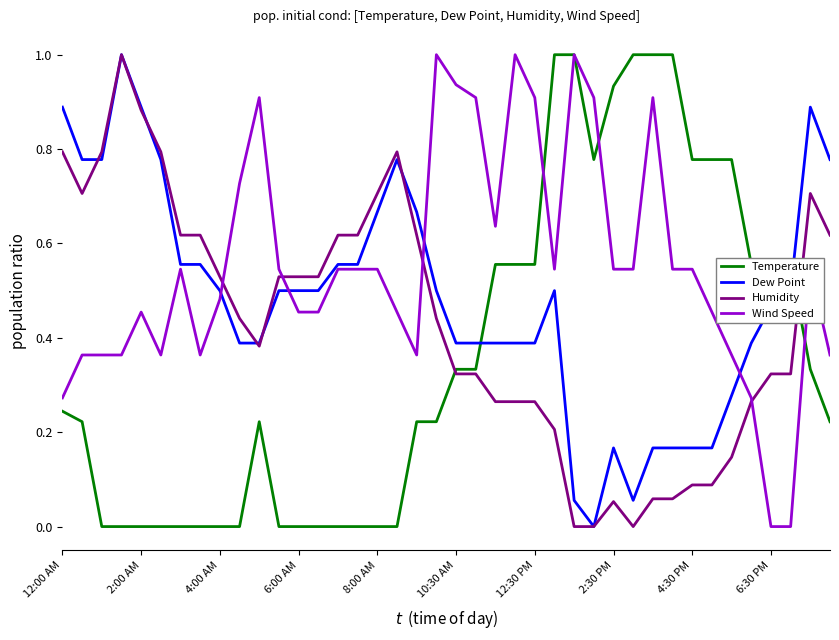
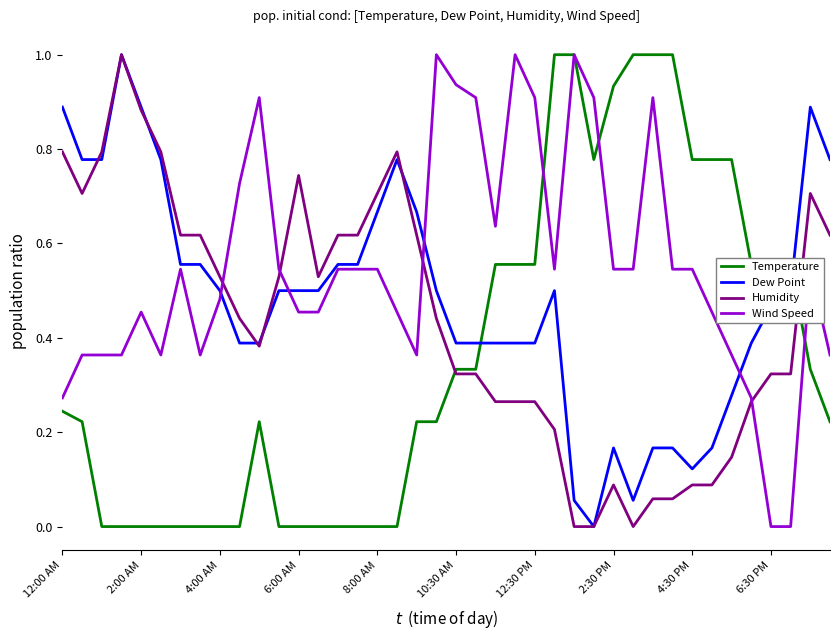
  {
    "Temperature": {
      "12:00 AM": 0.24,
      "2:00 AM": 0.00,
      "4:00 AM": 0.00,
      "6:00 AM": 0.00,
      "8:00 AM": 0.00,
      "10:30 AM": 0.33,
      "12:30 PM": 0.56,
      "2:30 PM": 0.93,
      "4:30 PM": 0.78
    },
    "Dew Point": {
      "12:00 AM": 0.89,
      "2:00 AM": 0.89,
      "4:00 AM": 0.50,
      "6:00 AM": 0.50,
      "8:00 AM": 0.67,
      "10:30 AM": 0.39,
      "12:30 PM": 0.39,
      "2:30 PM": 0.17,
-     "4:30 PM": 0.17
+     "4:30 PM": 0.12
    },
    "Humidity": {
      "12:00 AM": 0.79,
      "2:00 AM": 0.88,
      "4:00 AM": 0.53,
-     "6:00 AM": 0.53,
+     "6:00 AM": 0.74,
      "8:00 AM": 0.71,
      "10:30 AM": 0.32,
      "12:30 PM": 0.26,
-     "2:30 PM": 0.05,
+     "2:30 PM": 0.09,
      "4:30 PM": 0.09,
      "6:30 PM": 0.32
    },
    "Wind Speed": {
      "12:00 AM": 0.27,
      "2:00 AM": 0.45,
      "4:00 AM": 0.48,
      "6:00 AM": 0.45,
      "8:00 AM": 0.55,
      "10:30 AM": 0.94,
      "12:30 PM": 0.91,
      "2:30 PM": 0.55,
      "4:30 PM": 0.55,
      "6:30 PM": 0.00
    }
  }
